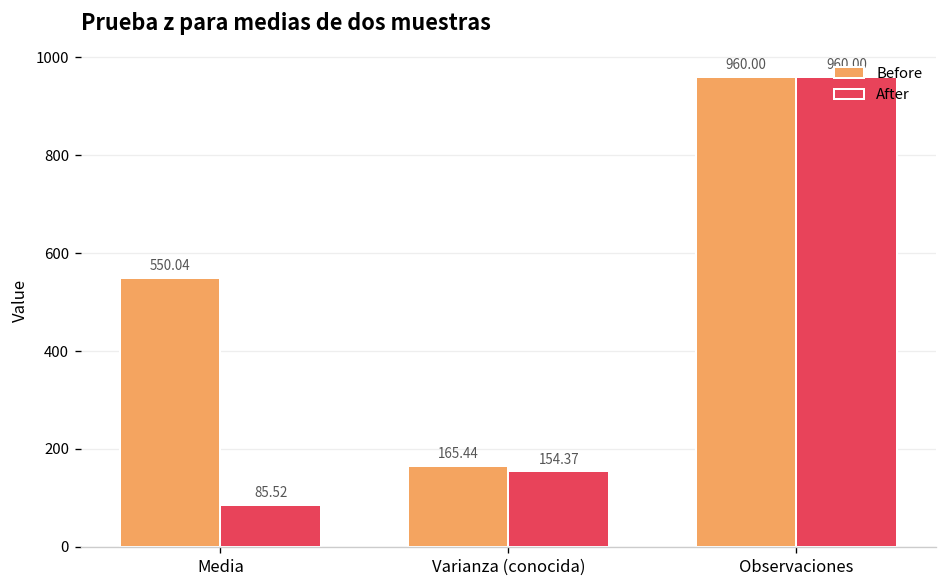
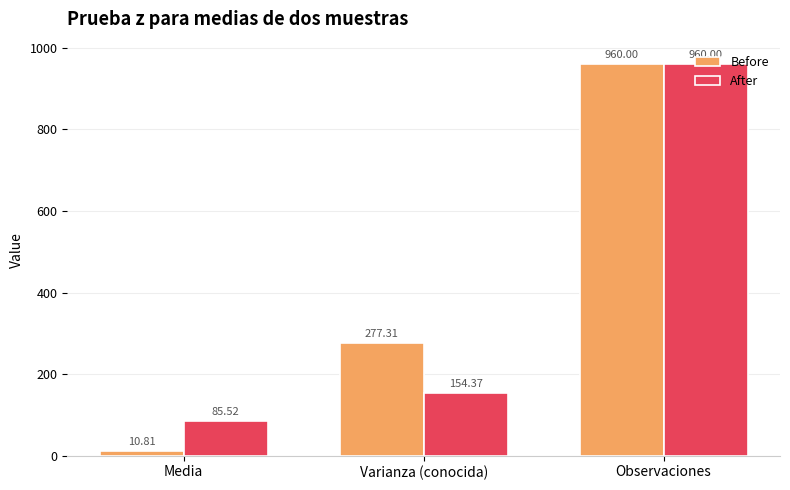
  {
    "Before": {
-     "Media": 550.04,
-     "Varianza (conocida)": 165.44,
+     "Media": 10.81,
+     "Varianza (conocida)": 277.31,
      "Observaciones": 960.00
    },
    "After": {
      "Media": 85.52,
      "Varianza (conocida)": 154.37,
      "Observaciones": 960.00
    }
  }
